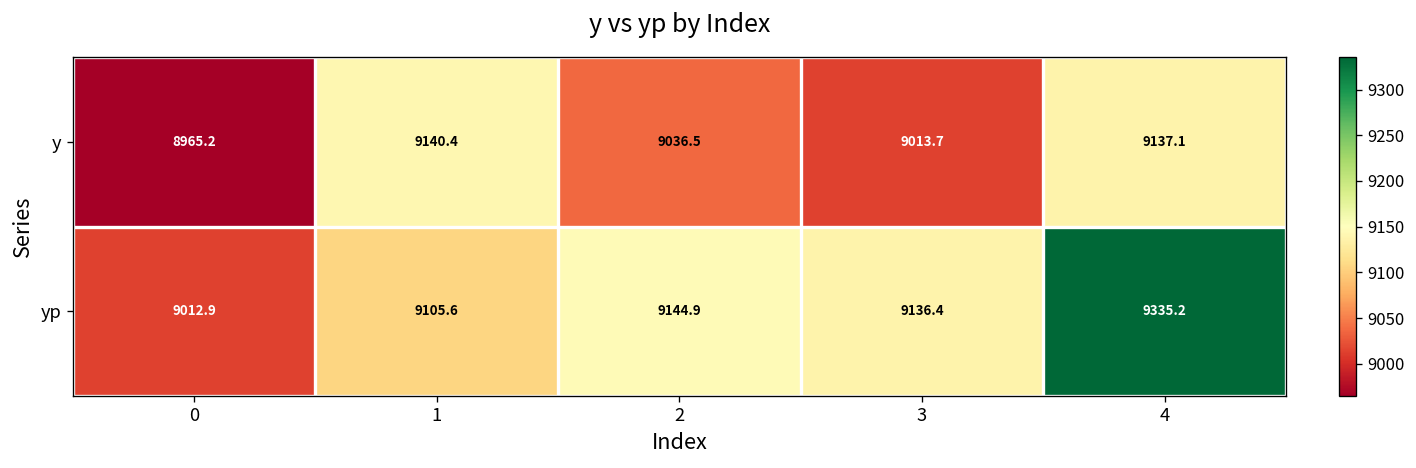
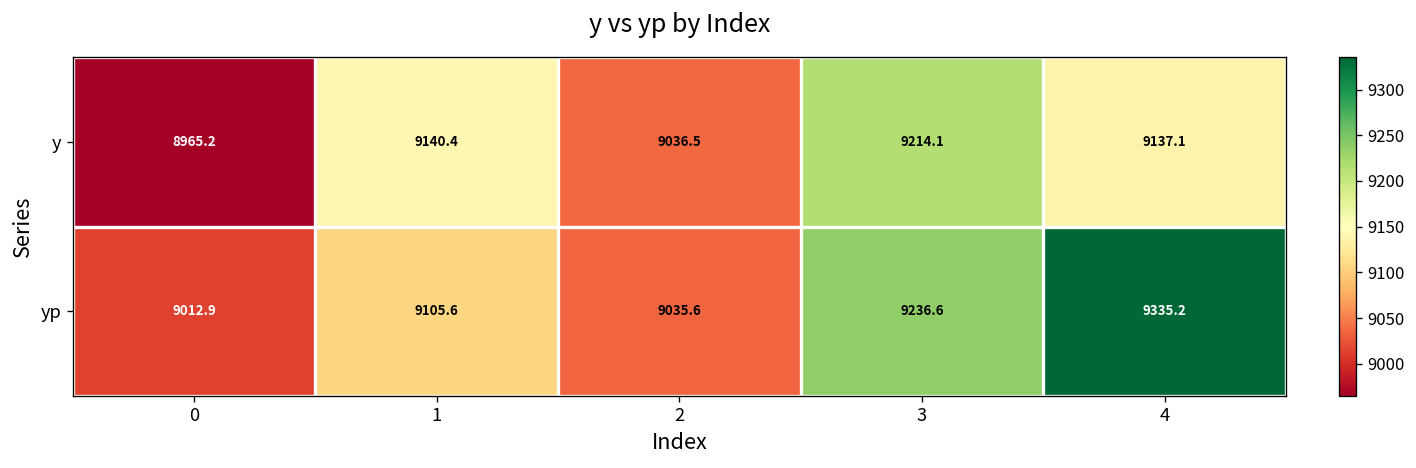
  {
    "y": {
      "0": 8965.2,
      "1": 9140.4,
      "2": 9036.5,
-     "3": 9013.7,
+     "3": 9214.1,
      "4": 9137.1
    },
    "yp": {
      "0": 9012.9,
      "1": 9105.6,
-     "2": 9144.9,
-     "3": 9136.4,
+     "2": 9035.6,
+     "3": 9236.6,
      "4": 9335.2
    }
  }
